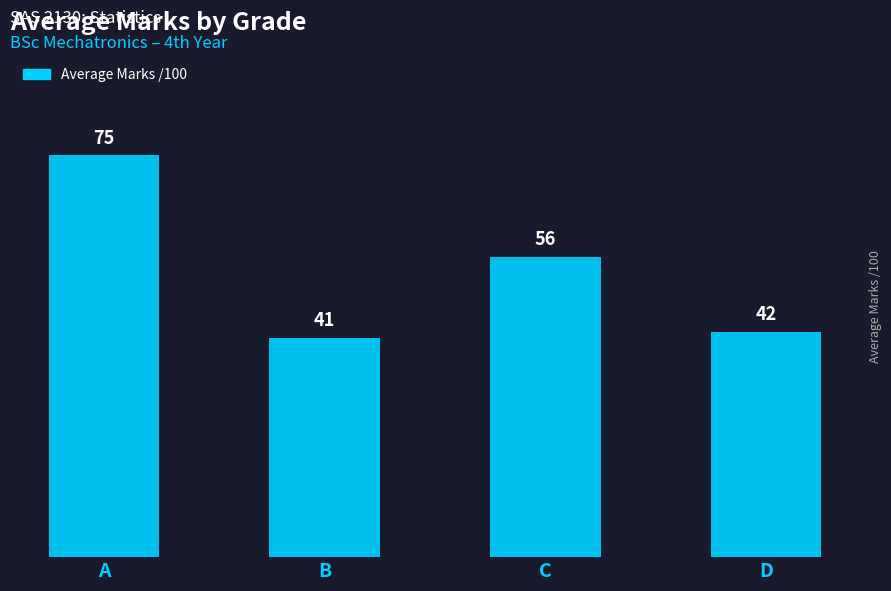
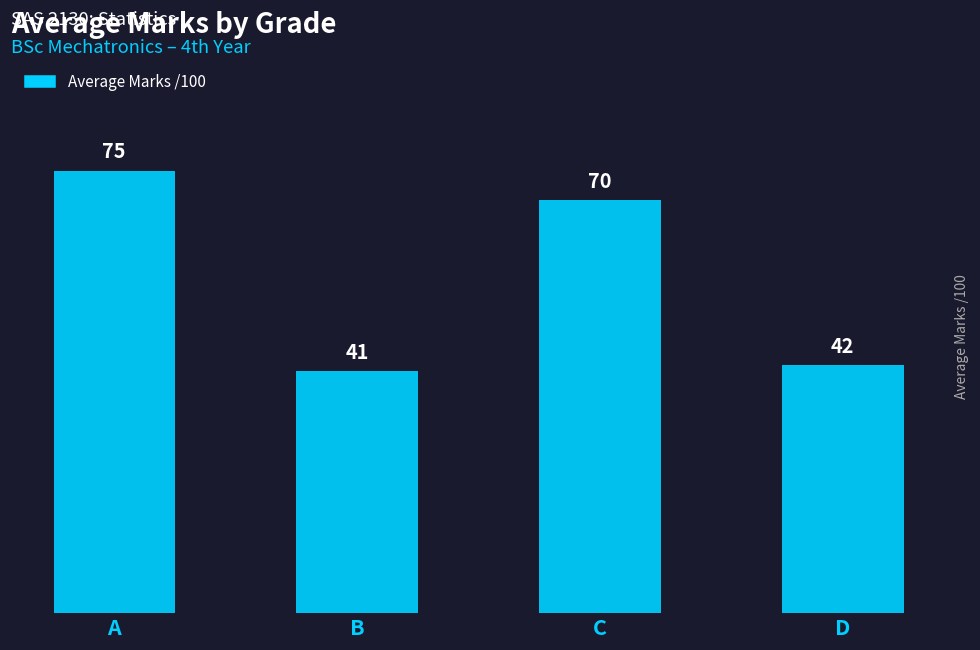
  {
    "A": 75,
    "B": 41,
-   "C": 56,
+   "C": 70,
    "D": 42
  }
